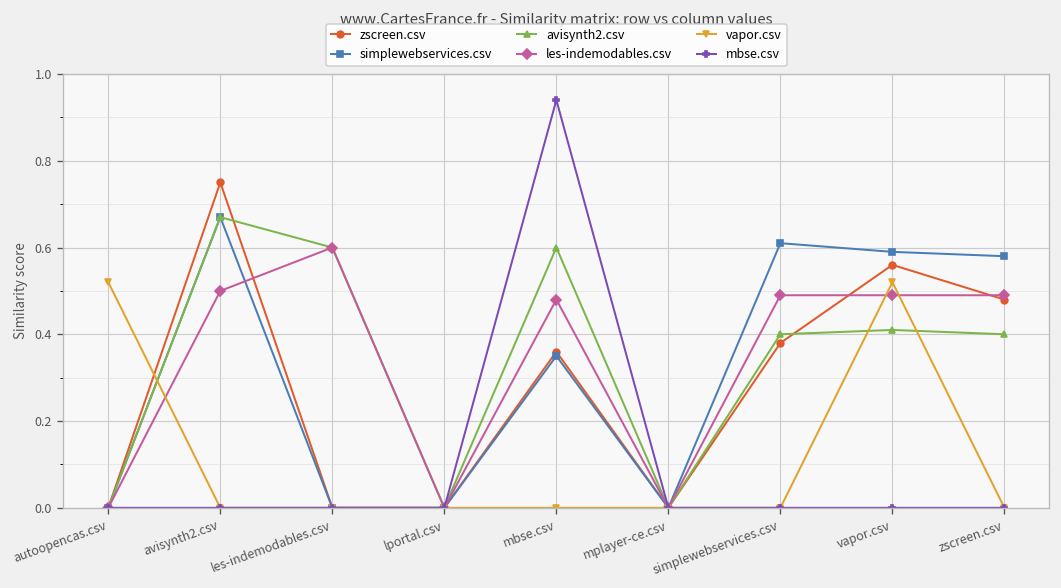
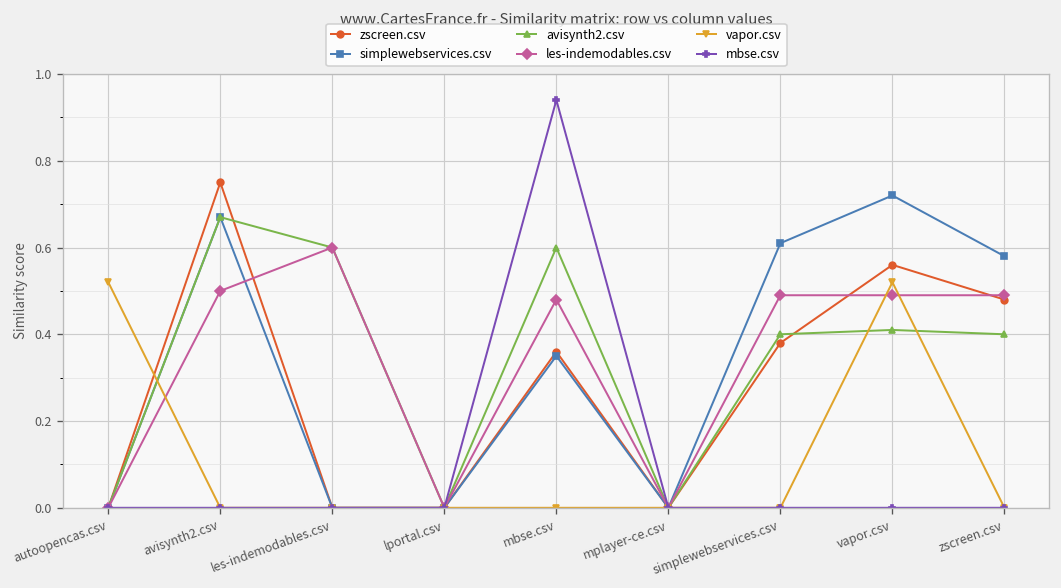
  {
    "zscreen.csv": {
      "avisynth2.csv": 0.75,
      "mbse.csv": 0.36,
      "simplewebservices.csv": 0.38,
      "vapor.csv": 0.56,
      "zscreen.csv": 0.48
    },
    "simplewebservices.csv": {
      "mbse.csv": 0.35,
      "simplewebservices.csv": 0.61,
-     "vapor.csv": 0.59,
+     "vapor.csv": 0.72,
      "zscreen.csv": 0.58
    },
    "avisynth2.csv": {
      "mbse.csv": 0.60,
      "simplewebservices.csv": 0.40,
      "vapor.csv": 0.41,
      "zscreen.csv": 0.40
    },
    "les-indemodables.csv": {
      "avisynth2.csv": 0.50,
      "mbse.csv": 0.48,
      "simplewebservices.csv": 0.49,
      "vapor.csv": 0.49,
      "zscreen.csv": 0.49
    },
    "vapor.csv": {
      "autoopencas.csv": 0.52,
      "mbse.csv": 0.00,
      "vapor.csv": 0.52
    },
    "mbse.csv": {
      "mbse.csv": 0.94,
      "vapor.csv": 0.00
    }
  }
